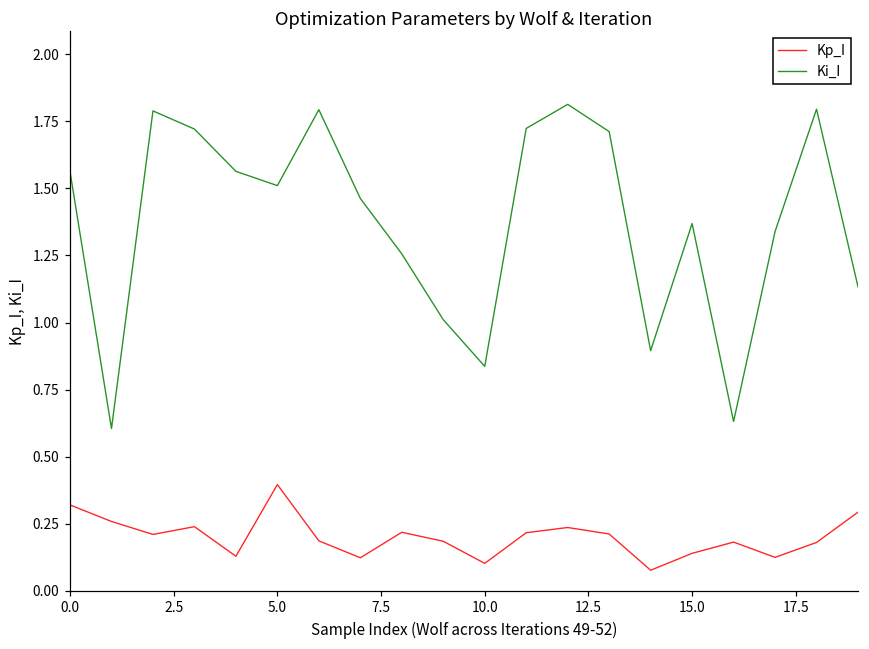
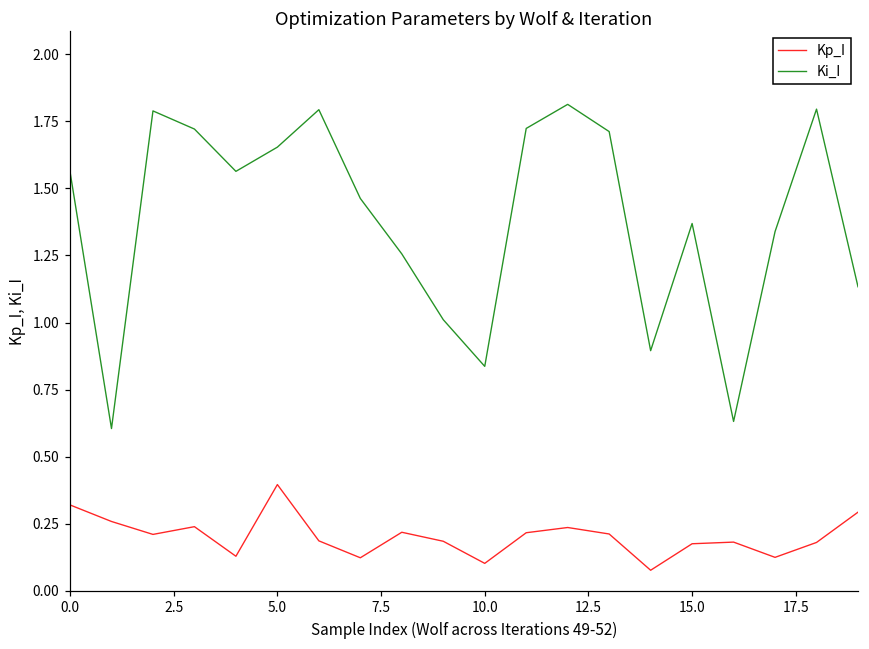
  {
    "Kp_I": {
      "0.0": 0.32,
      "5.0": 0.40,
      "10.0": 0.10,
-     "15.0": 0.14
+     "15.0": 0.18
    },
    "Ki_I": {
      "0.0": 1.56,
-     "5.0": 1.51,
+     "5.0": 1.65,
      "10.0": 0.84,
      "15.0": 1.37
    }
  }
